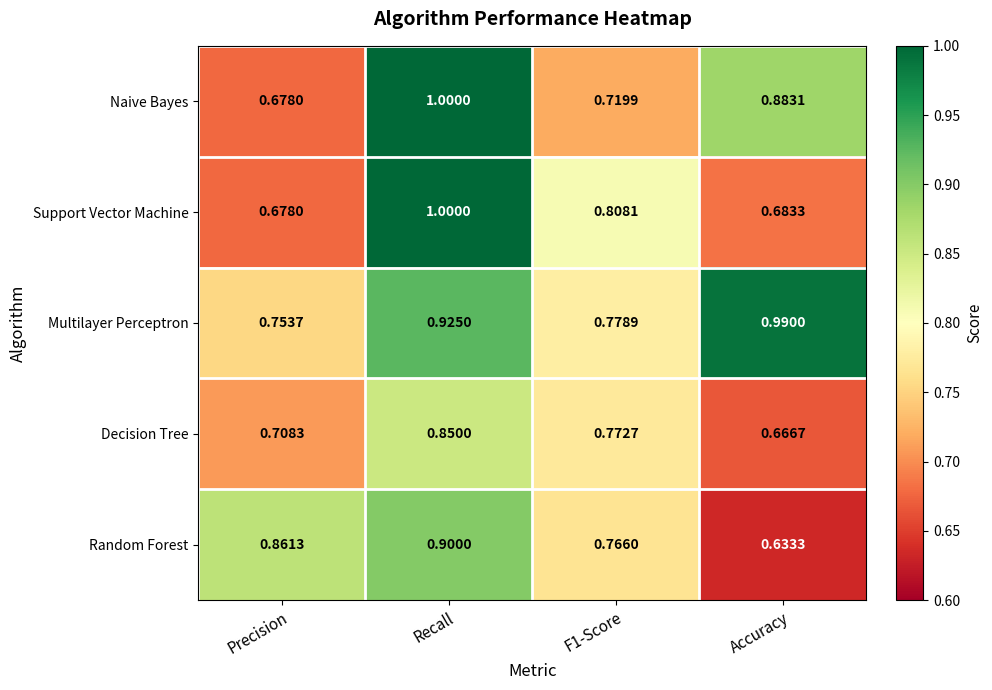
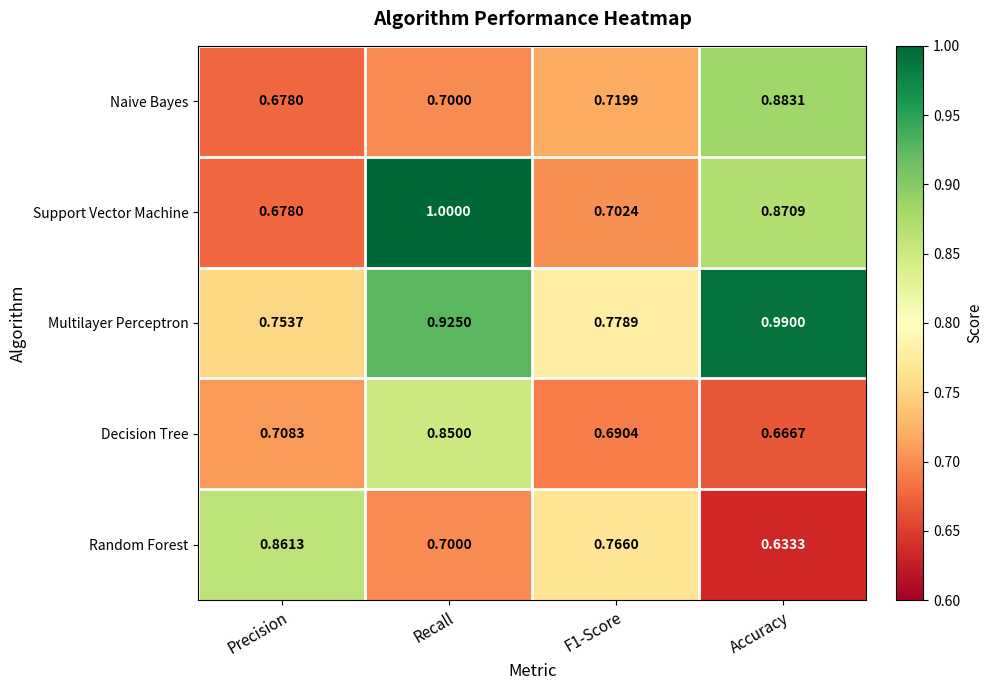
  {
    "Naive Bayes": {
      "Precision": 0.6780,
-     "Recall": 1.0000,
+     "Recall": 0.7000,
      "F1-Score": 0.7199,
      "Accuracy": 0.8831
    },
    "Support Vector Machine": {
      "Precision": 0.6780,
      "Recall": 1.0000,
-     "F1-Score": 0.8081,
-     "Accuracy": 0.6833
+     "F1-Score": 0.7024,
+     "Accuracy": 0.8709
    },
    "Multilayer Perceptron": {
      "Precision": 0.7537,
      "Recall": 0.9250,
      "F1-Score": 0.7789,
      "Accuracy": 0.9900
    },
    "Decision Tree": {
      "Precision": 0.7083,
      "Recall": 0.8500,
-     "F1-Score": 0.7727,
+     "F1-Score": 0.6904,
      "Accuracy": 0.6667
    },
    "Random Forest": {
      "Precision": 0.8613,
-     "Recall": 0.9000,
+     "Recall": 0.7000,
      "F1-Score": 0.7660,
      "Accuracy": 0.6333
    }
  }
